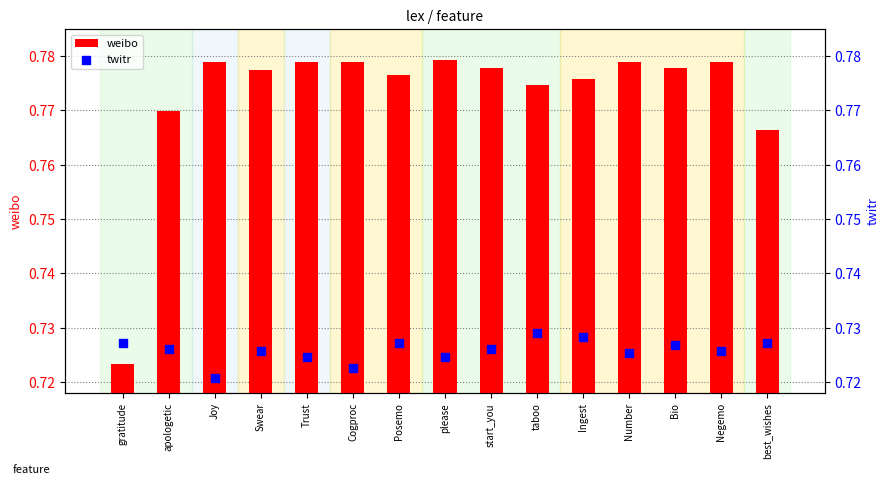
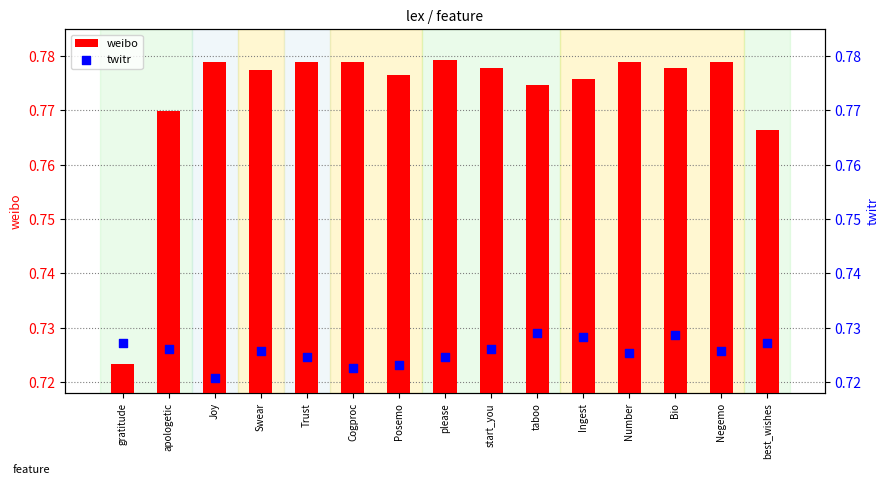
  {
    "weibo": {
      "gratitude": 0.723,
      "apologetic": 0.770,
      "Joy": 0.779,
      "Swear": 0.777,
      "Trust": 0.779,
      "Cogproc": 0.779,
      "Posemo": 0.777,
      "please": 0.779,
      "start_you": 0.778,
      "taboo": 0.775,
      "Ingest": 0.776,
      "Number": 0.779,
      "Bio": 0.778,
      "Negemo": 0.779,
      "best_wishes": 0.766
    },
    "twitr": {
-     "Posemo": 0.727,
-     "Bio": 0.727
+     "Posemo": 0.723,
+     "Bio": 0.729
    }
  }
